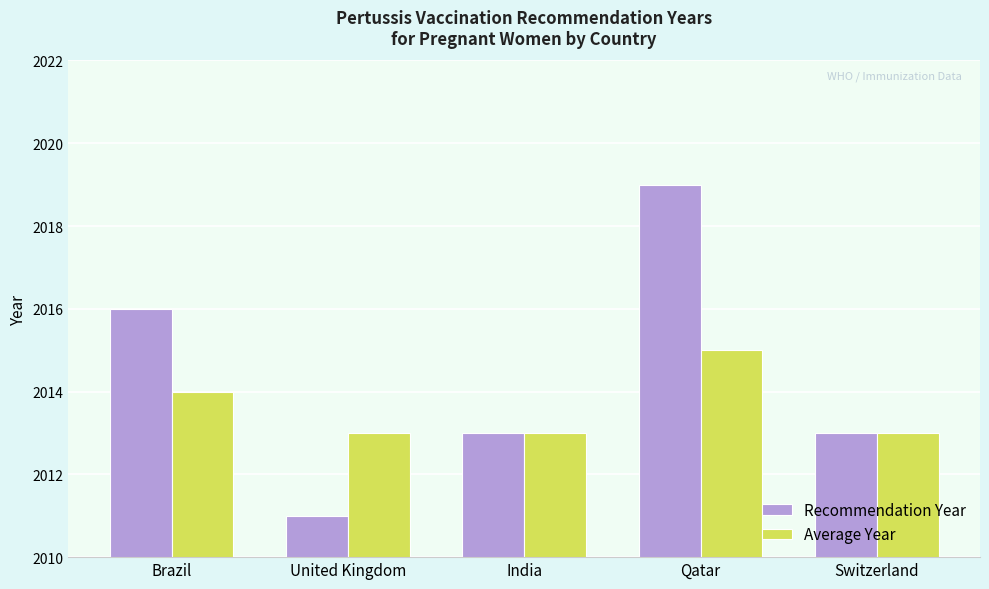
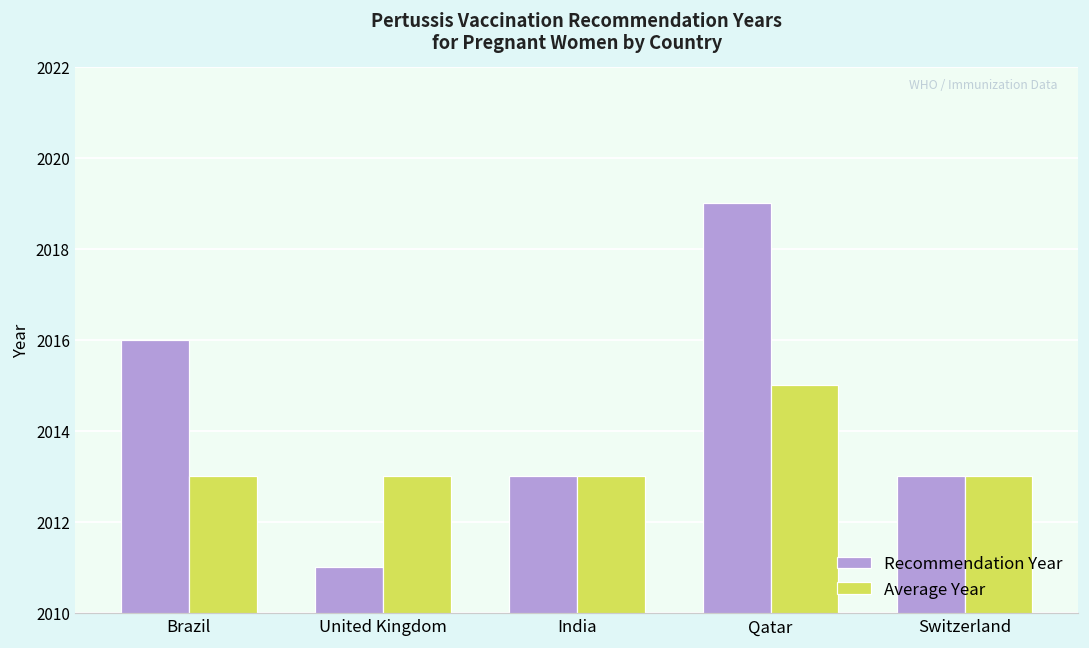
  {
    "Recommendation Year": {
      "Brazil": 2016,
      "United Kingdom": 2011,
      "India": 2013,
      "Qatar": 2019,
      "Switzerland": 2013
    },
    "Average Year": {
-     "Brazil": 2014,
+     "Brazil": 2013,
      "United Kingdom": 2013,
      "India": 2013,
      "Qatar": 2015,
      "Switzerland": 2013
    }
  }
